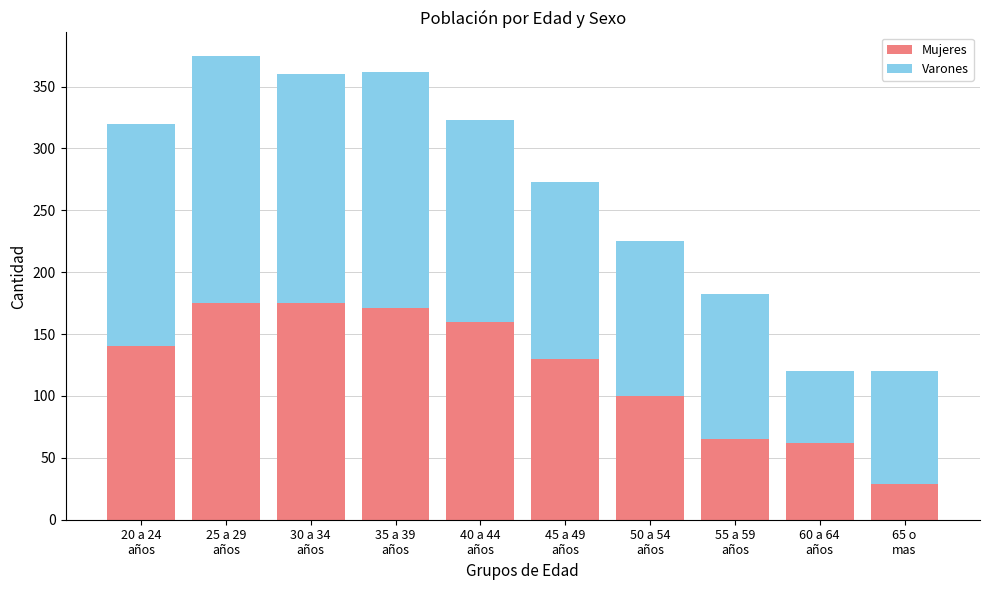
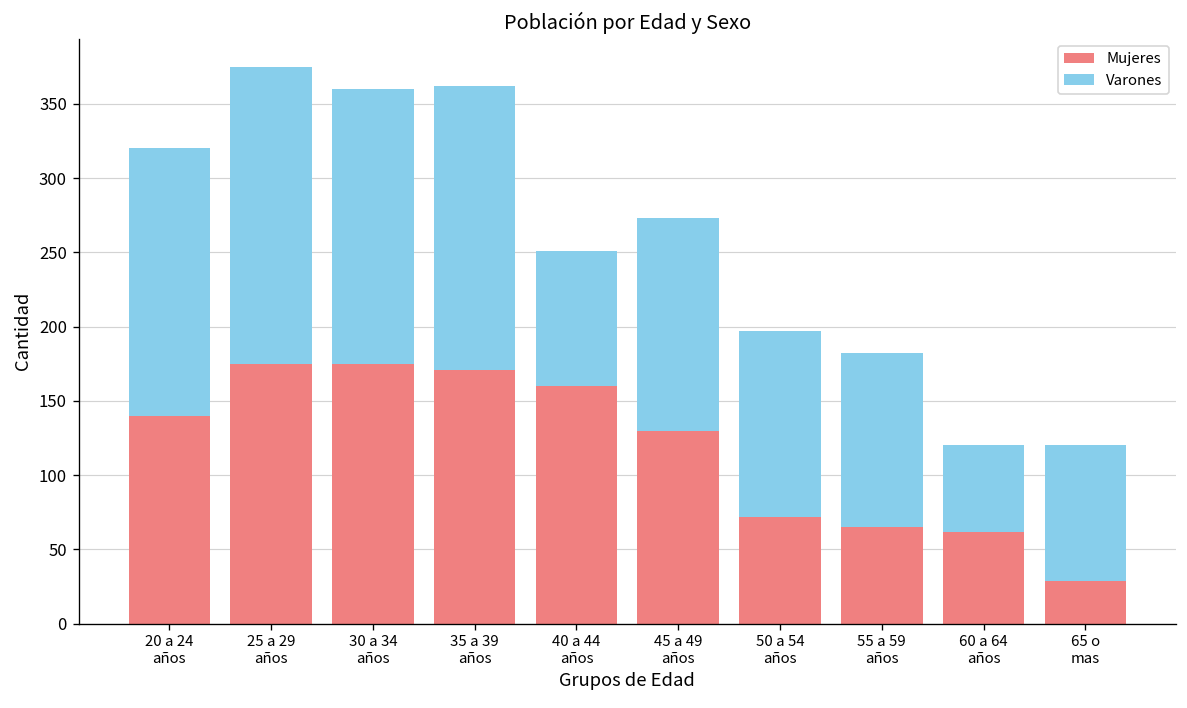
  {
    "Mujeres": {
      "20 a 24 años": 140,
      "25 a 29 años": 175,
      "30 a 34 años": 175,
      "35 a 39 años": 171,
      "40 a 44 años": 160,
      "45 a 49 años": 130,
-     "50 a 54 años": 100,
+     "50 a 54 años": 72,
      "55 a 59 años": 65,
      "60 a 64 años": 62,
      "65 o mas": 29
    },
    "Varones": {
      "20 a 24 años": 180,
      "25 a 29 años": 200,
      "30 a 34 años": 185,
      "35 a 39 años": 191,
-     "40 a 44 años": 163,
+     "40 a 44 años": 91,
      "45 a 49 años": 143,
      "50 a 54 años": 125,
      "55 a 59 años": 117,
      "60 a 64 años": 58,
      "65 o mas": 91
    }
  }
